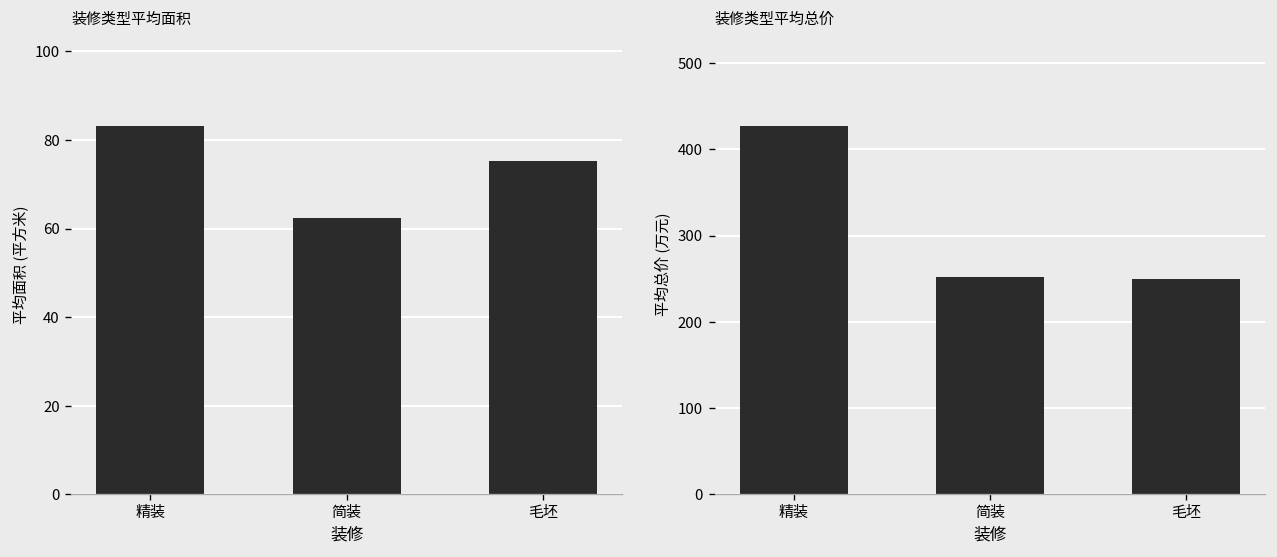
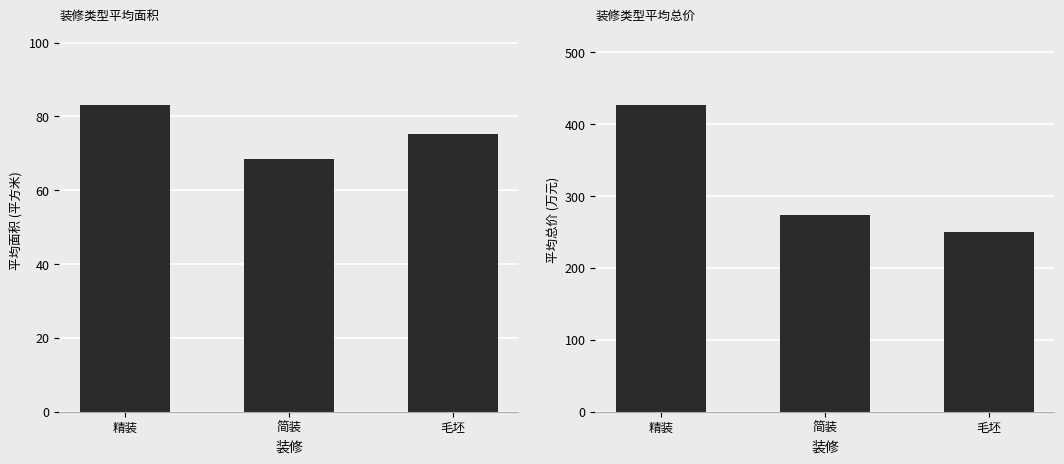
  {
    "装修类型平均面积": {
      "精装": 83,
-     "简装": 62,
+     "简装": 69,
      "毛坯": 75
    },
    "装修类型平均总价": {
      "精装": 430,
-     "简装": 250,
+     "简装": 270,
      "毛坯": 250
    }
  }
